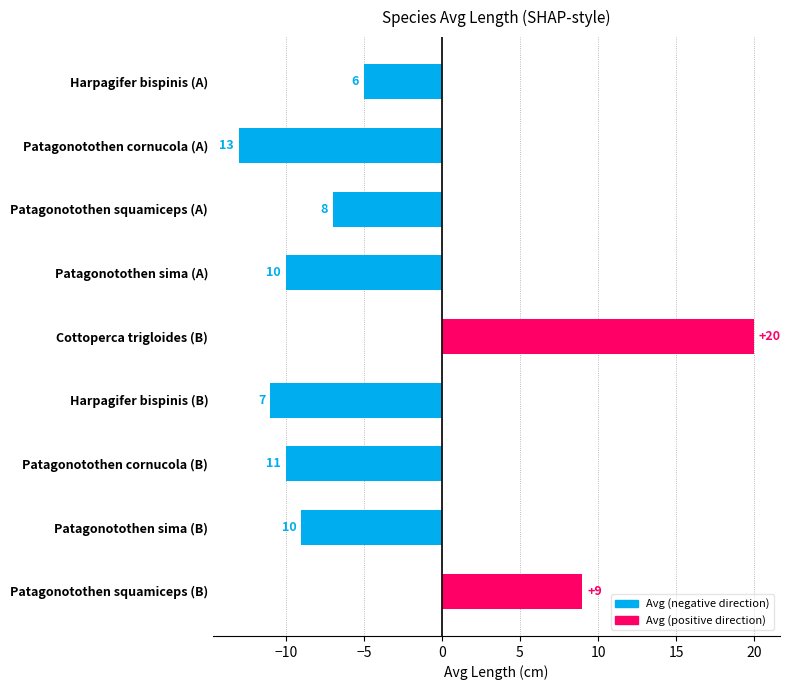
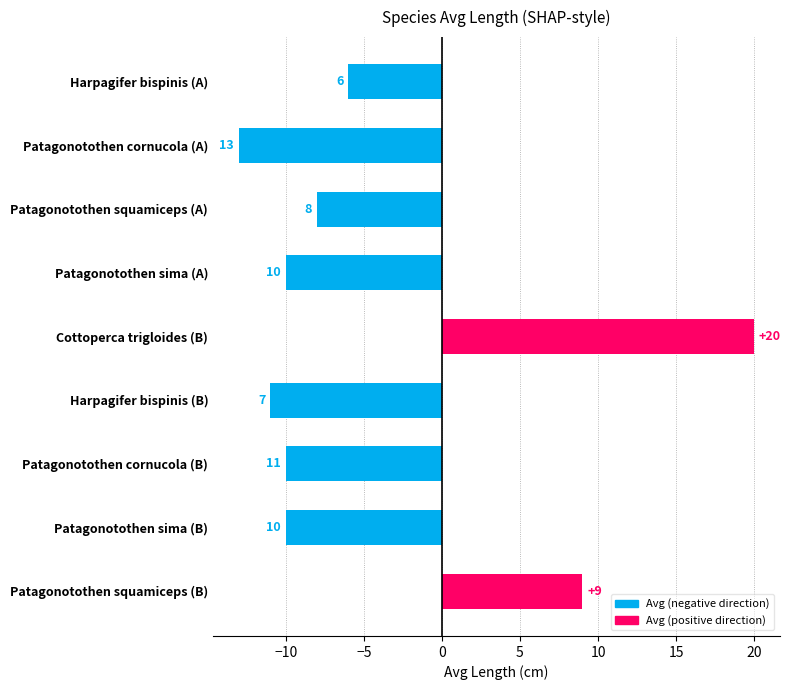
  {
-   "Harpagifer bispinis (A)": -5,
-   "Patagonotothen squamiceps (A)": -7,
-   "Patagonotothen sima (B)": -9
+   "Harpagifer bispinis (A)": -6,
+   "Patagonotothen squamiceps (A)": -8,
+   "Patagonotothen sima (B)": -10
  }
